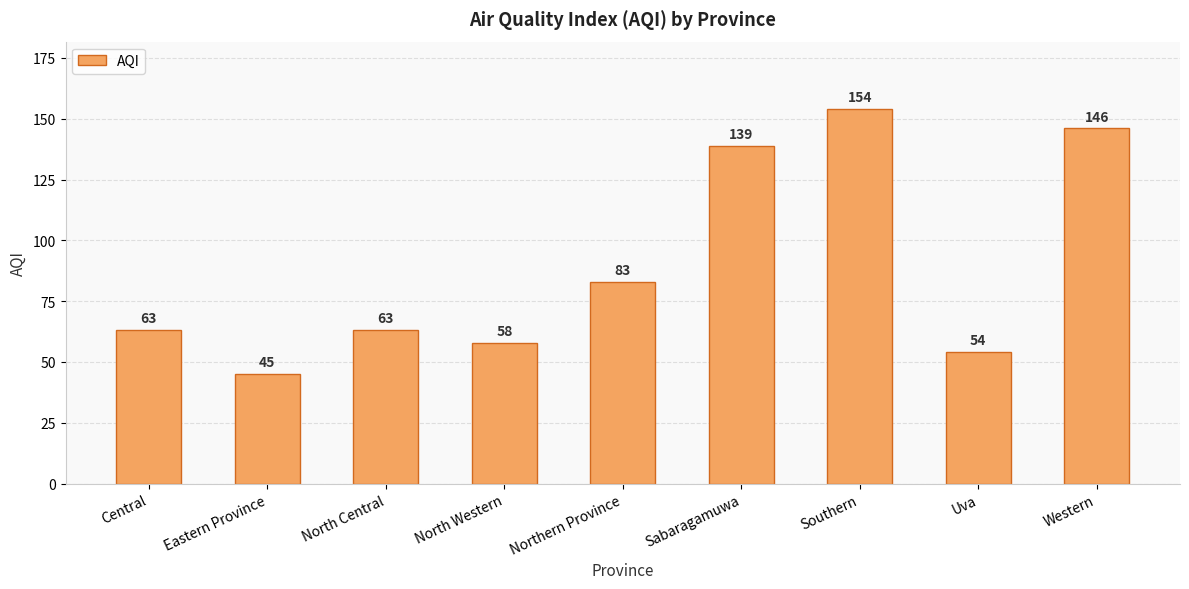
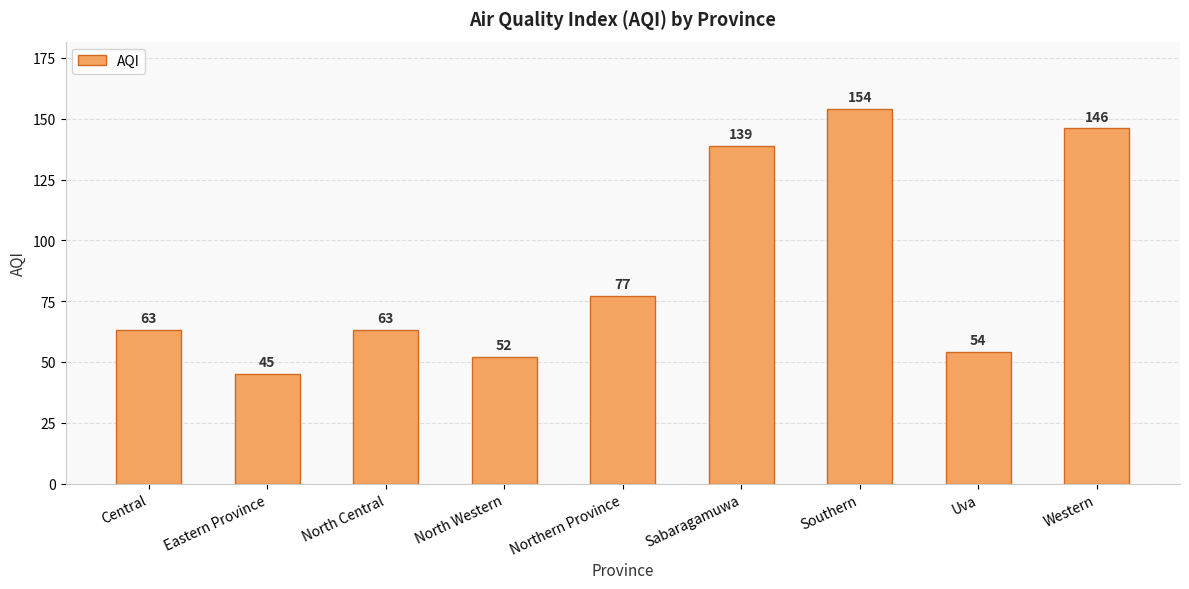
  {
    "Central": 63,
    "Eastern Province": 45,
    "North Central": 63,
-   "North Western": 58,
-   "Northern Province": 83,
+   "North Western": 52,
+   "Northern Province": 77,
    "Sabaragamuwa": 139,
    "Southern": 154,
    "Uva": 54,
    "Western": 146
  }
